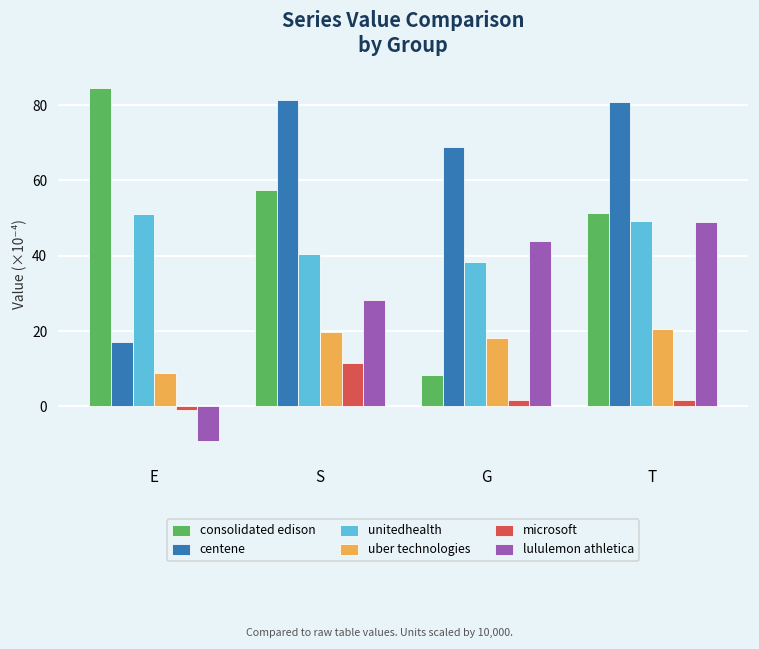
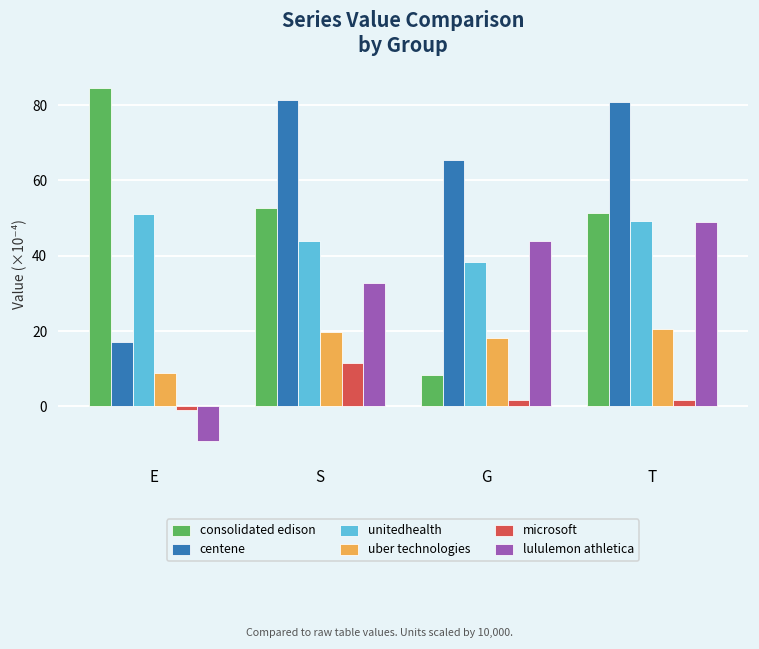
  {
    "consolidated edison": {
      "E": 85,
-     "S": 57,
+     "S": 53,
      "G": 8,
      "T": 51
    },
    "centene": {
      "E": 17,
      "S": 81,
-     "G": 69,
+     "G": 65,
      "T": 81
    },
    "unitedhealth": {
      "E": 51,
-     "S": 41,
+     "S": 44,
      "G": 38,
      "T": 49
    },
    "uber technologies": {
      "E": 9,
      "S": 20,
      "G": 18,
      "T": 21
    },
    "microsoft": {
      "E": -1,
      "S": 11,
      "G": 2,
      "T": 2
    },
    "lululemon athletica": {
      "E": -9,
-     "S": 28,
+     "S": 33,
      "G": 44,
      "T": 49
    }
  }
